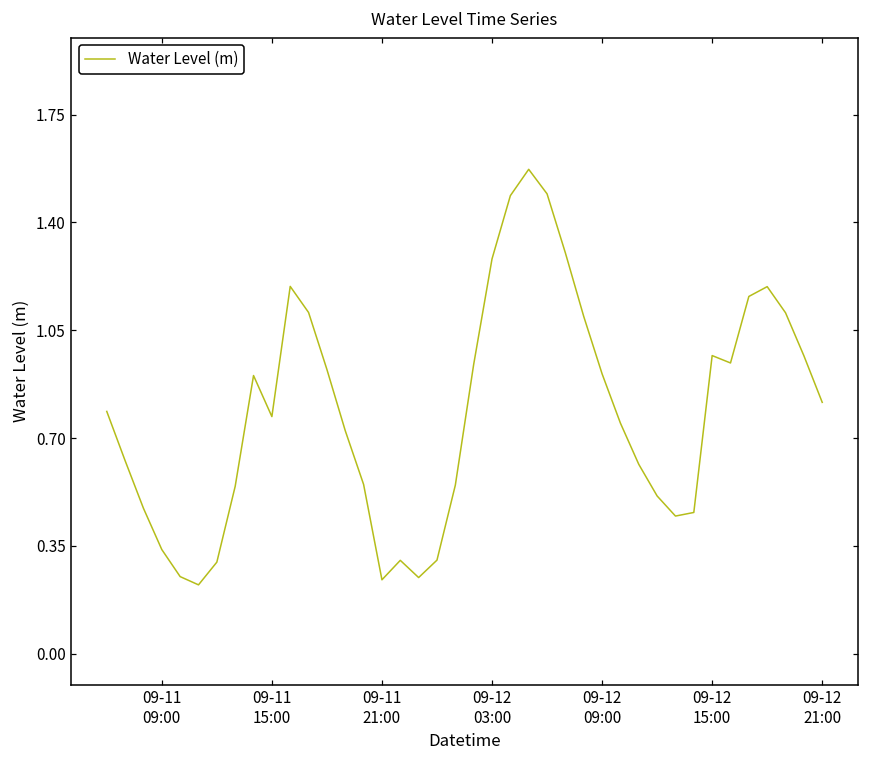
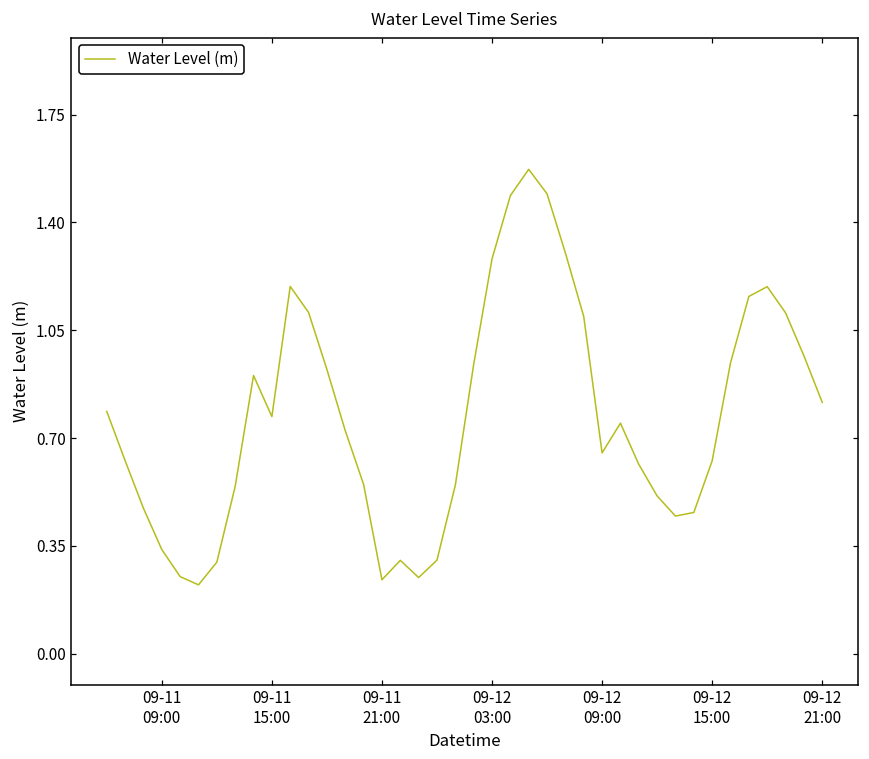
  {
    "09-11 09:00": 0.34,
    "09-11 15:00": 0.77,
    "09-11 21:00": 0.24,
    "09-12 03:00": 1.28,
-   "09-12 09:00": 0.91,
-   "09-12 15:00": 0.97,
+   "09-12 09:00": 0.65,
+   "09-12 15:00": 0.63,
    "09-12 21:00": 0.82
  }
